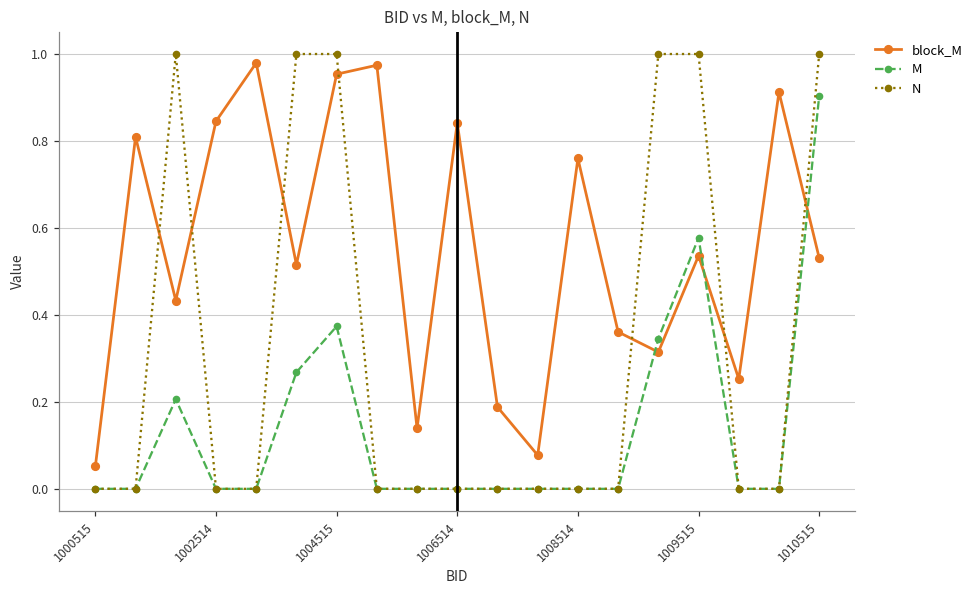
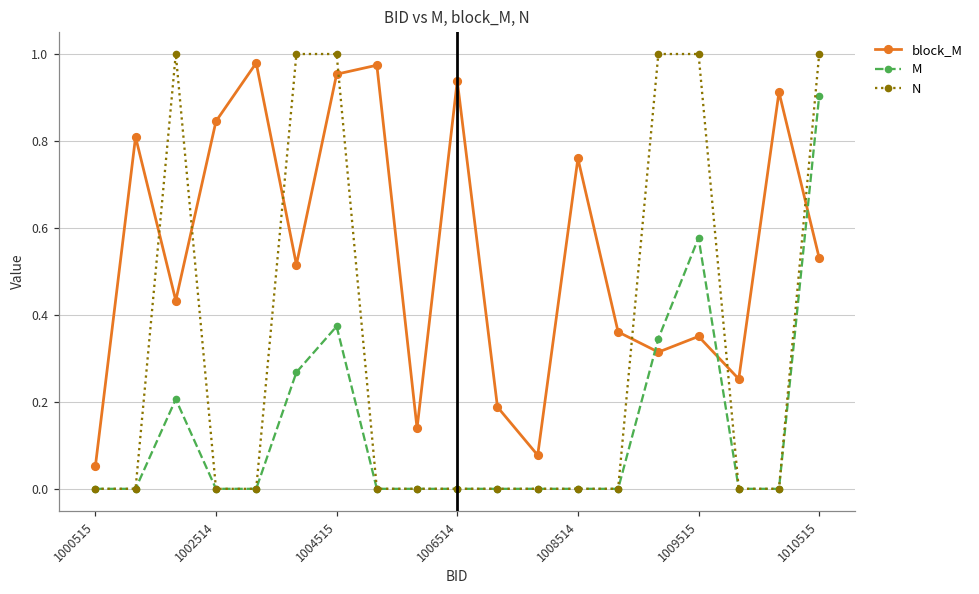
  {
    "block_M": {
      "1000515": 0.05,
      "1002514": 0.85,
      "1004515": 0.95,
-     "1006514": 0.84,
+     "1006514": 0.94,
      "1008514": 0.76,
-     "1009515": 0.54,
+     "1009515": 0.35,
      "1010515": 0.53
    },
    "M": {
      "1004515": 0.37,
      "1009515": 0.58,
      "1010515": 0.90
    },
    "N": {
      "1004515": 1.00,
      "1009515": 1.00,
      "1010515": 1.00
    }
  }
